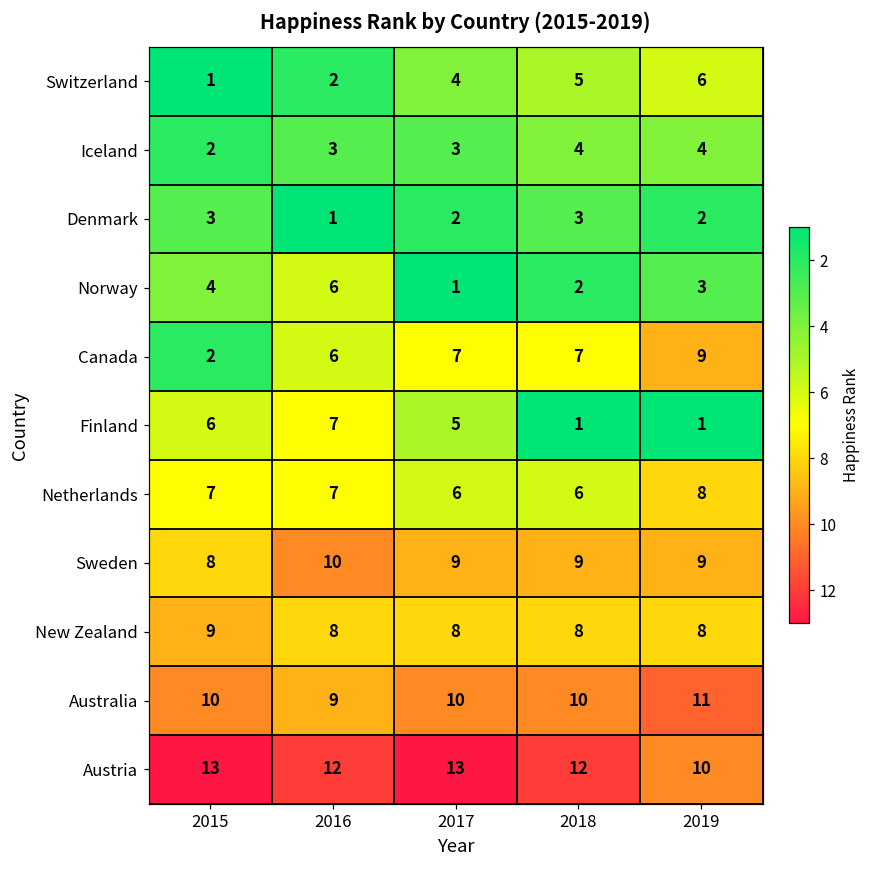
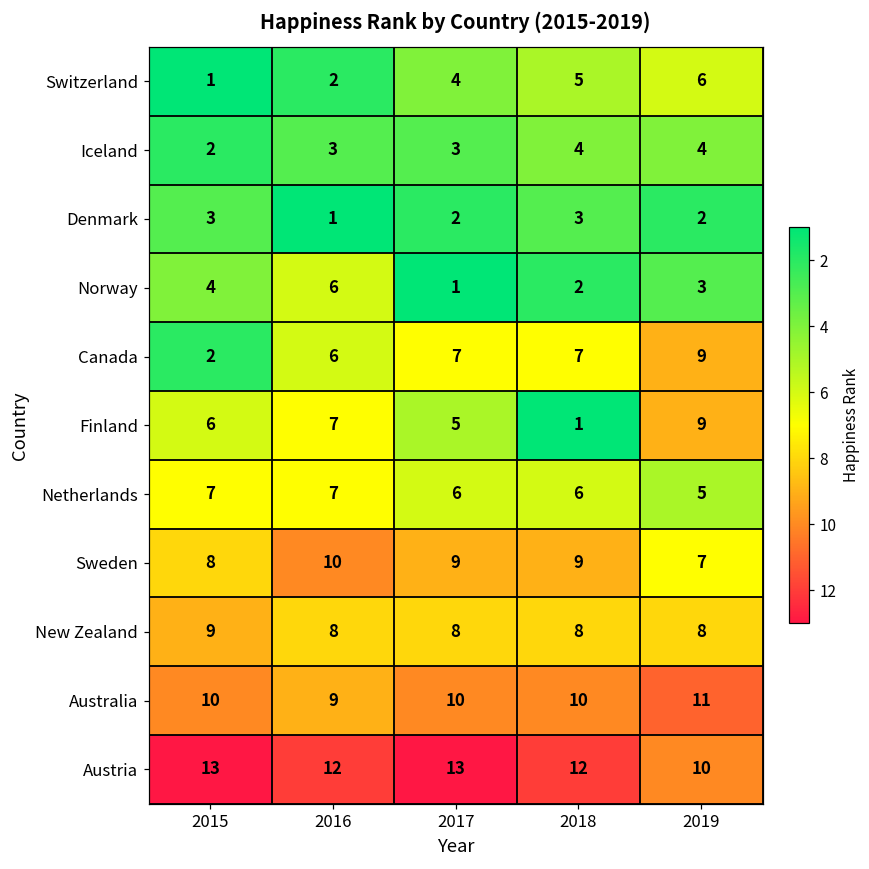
  {
    "Switzerland": {
      "2015": 1,
      "2016": 2,
      "2017": 4,
      "2018": 5,
      "2019": 6
    },
    "Iceland": {
      "2015": 2,
      "2016": 3,
      "2017": 3,
      "2018": 4,
      "2019": 4
    },
    "Denmark": {
      "2015": 3,
      "2016": 1,
      "2017": 2,
      "2018": 3,
      "2019": 2
    },
    "Norway": {
      "2015": 4,
      "2016": 6,
      "2017": 1,
      "2018": 2,
      "2019": 3
    },
    "Canada": {
      "2015": 2,
      "2016": 6,
      "2017": 7,
      "2018": 7,
      "2019": 9
    },
    "Finland": {
      "2015": 6,
      "2016": 7,
      "2017": 5,
      "2018": 1,
-     "2019": 1
+     "2019": 9
    },
    "Netherlands": {
      "2015": 7,
      "2016": 7,
      "2017": 6,
      "2018": 6,
-     "2019": 8
+     "2019": 5
    },
    "Sweden": {
      "2015": 8,
      "2016": 10,
      "2017": 9,
      "2018": 9,
-     "2019": 9
+     "2019": 7
    },
    "New Zealand": {
      "2015": 9,
      "2016": 8,
      "2017": 8,
      "2018": 8,
      "2019": 8
    },
    "Australia": {
      "2015": 10,
      "2016": 9,
      "2017": 10,
      "2018": 10,
      "2019": 11
    },
    "Austria": {
      "2015": 13,
      "2016": 12,
      "2017": 13,
      "2018": 12,
      "2019": 10
    }
  }
